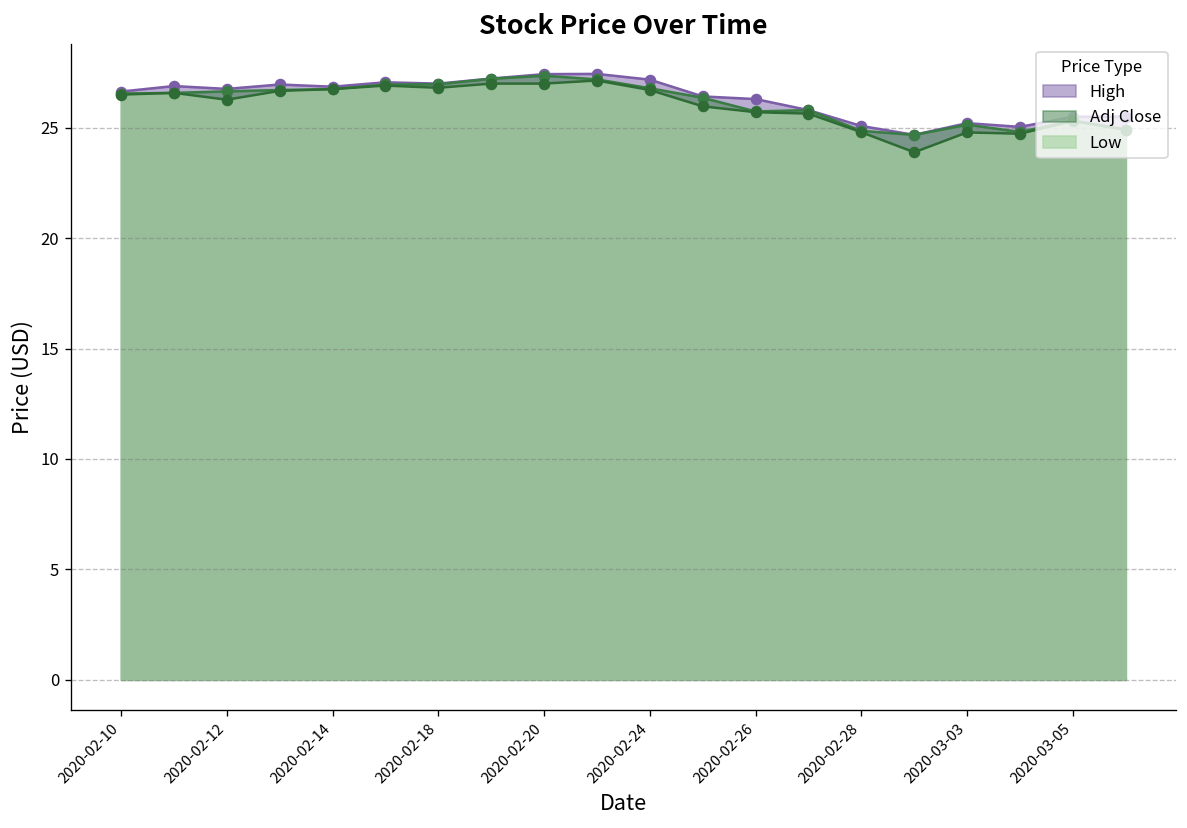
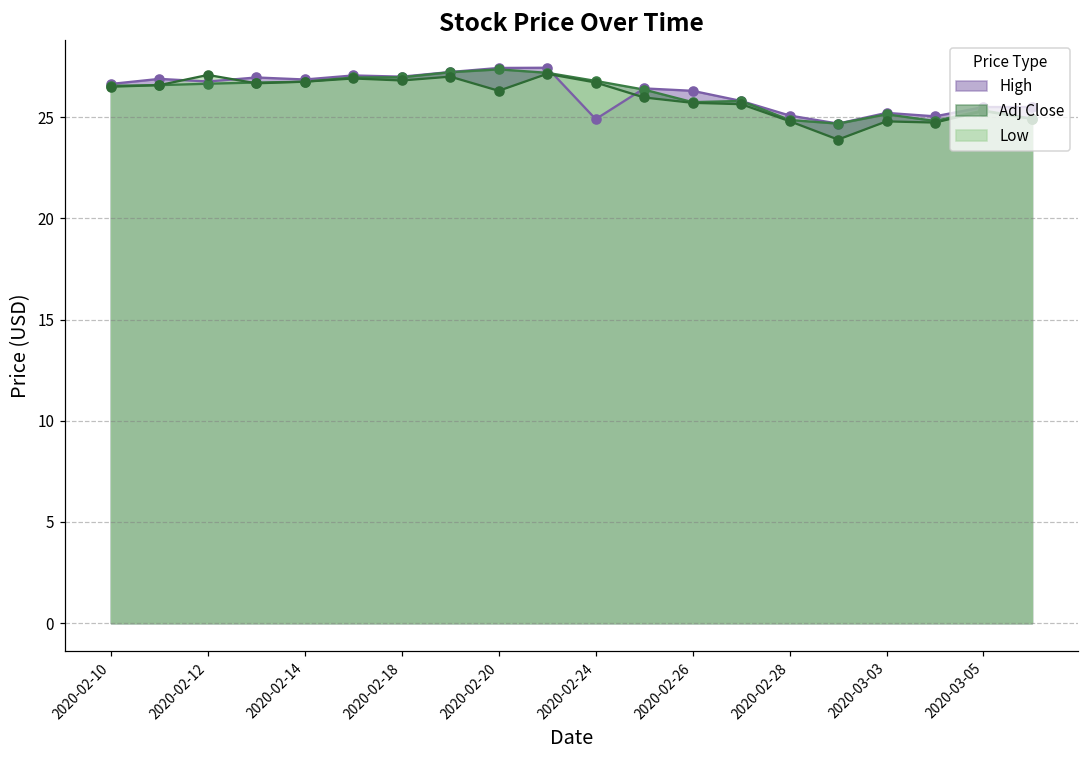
  {
    "High": {
-     "2020-02-24": 27.2,
+     "2020-02-24": 24.9,
      "2020-02-26": 26.3,
      "2020-02-28": 25.1
    },
    "Low": {
-     "2020-02-12": 26.3,
+     "2020-02-12": 27.1,
      "2020-02-18": 26.8,
-     "2020-02-20": 27.0,
+     "2020-02-20": 26.3,
      "2020-03-03": 24.8
    }
  }
